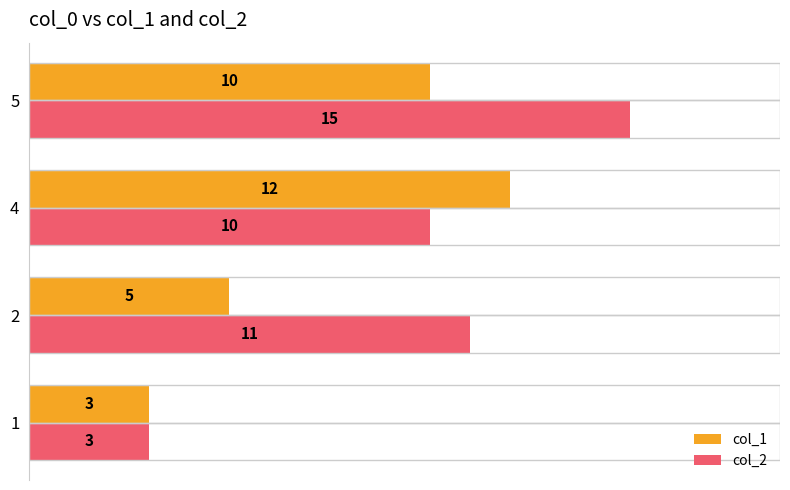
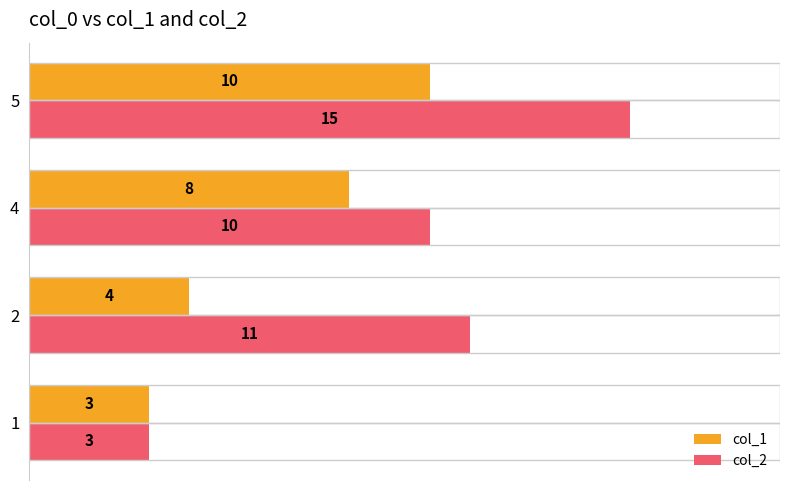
  {
    "col_1": {
      "5": 10,
-     "4": 12,
-     "2": 5,
+     "4": 8,
+     "2": 4,
      "1": 3
    },
    "col_2": {
      "5": 15,
      "4": 10,
      "2": 11,
      "1": 3
    }
  }
